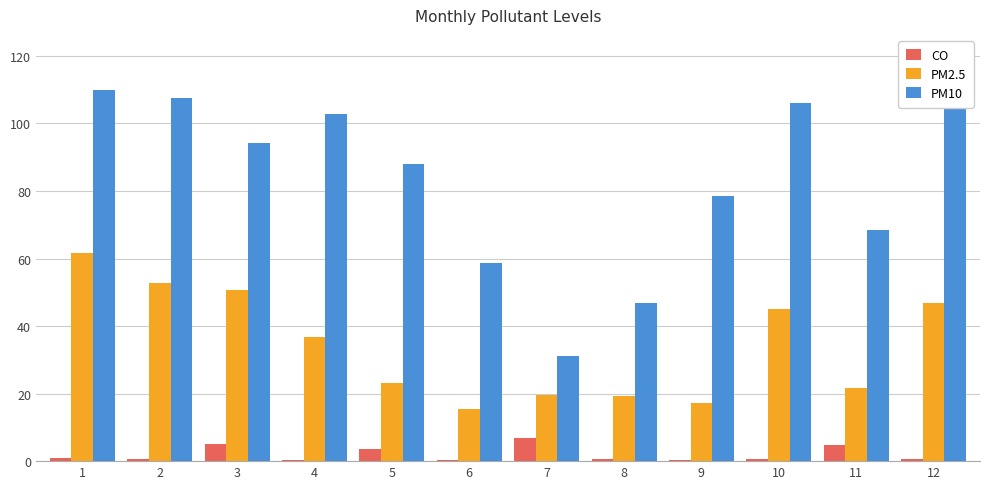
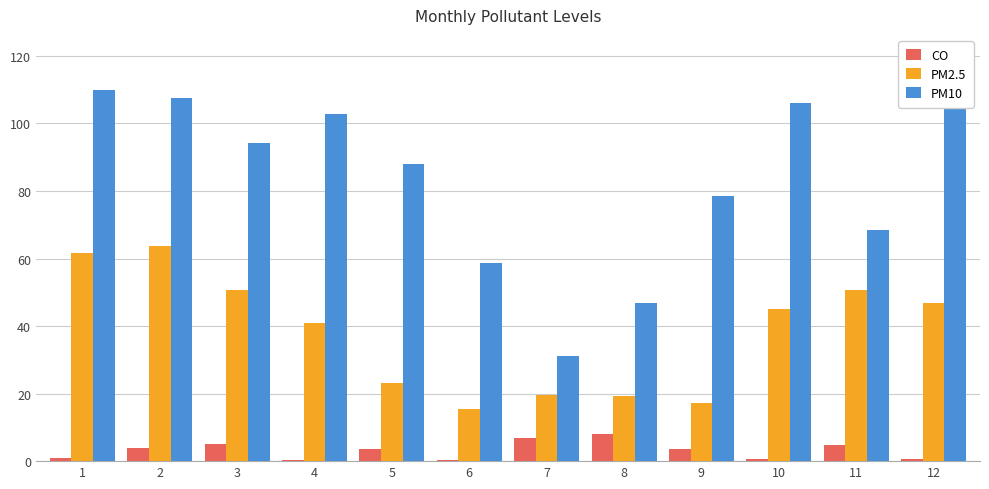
  {
    "CO": {
      "1": 1,
-     "2": 1,
+     "2": 4,
      "3": 5,
      "5": 4,
      "7": 7,
-     "8": 0,
-     "9": 0,
+     "8": 8,
+     "9": 4,
      "11": 5
    },
    "PM2.5": {
      "1": 62,
-     "2": 53,
+     "2": 64,
      "3": 51,
-     "4": 37,
+     "4": 41,
      "5": 23,
      "6": 15,
      "7": 20,
      "8": 19,
      "9": 17,
      "10": 45,
-     "11": 22,
+     "11": 51,
      "12": 47
    },
    "PM10": {
      "1": 110,
      "2": 107,
      "3": 94,
      "4": 103,
      "5": 88,
      "6": 59,
      "7": 31,
      "8": 47,
      "9": 79,
      "10": 106,
      "11": 69
    }
  }
